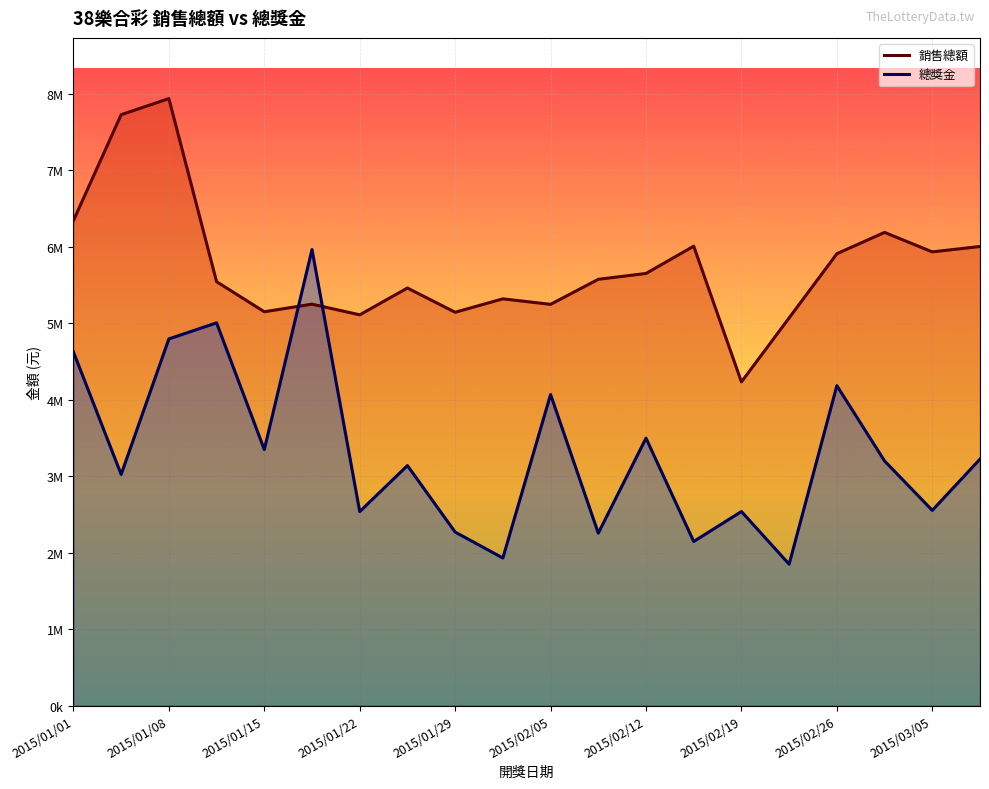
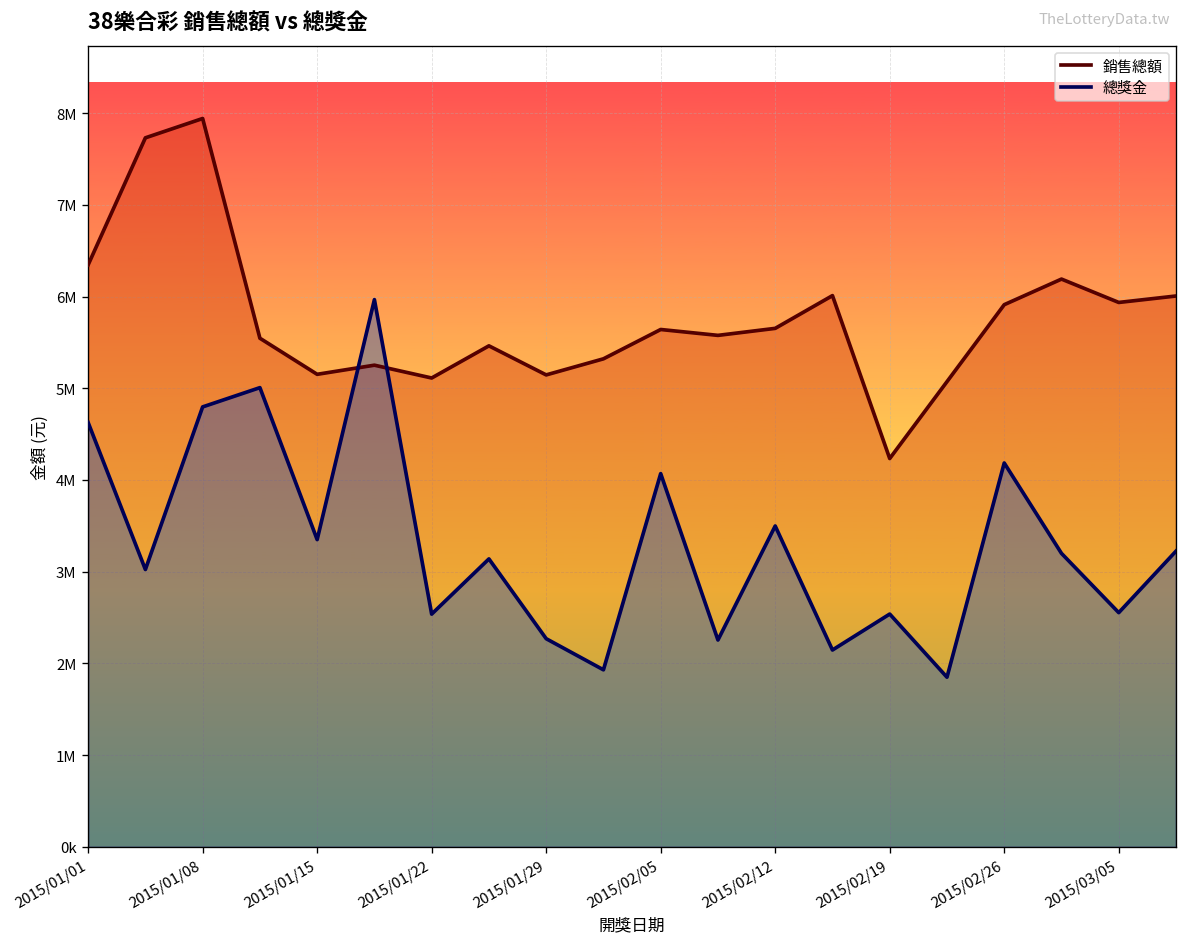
  {
    "銷售總額": {
      "2015/01/01": 6300000,
      "2015/01/08": 7900000,
      "2015/01/15": 5200000,
      "2015/01/22": 5100000,
      "2015/01/29": 5100000,
-     "2015/02/05": 5200000,
+     "2015/02/05": 5600000,
      "2015/02/12": 5700000,
      "2015/02/19": 4200000,
      "2015/02/26": 5900000,
      "2015/03/05": 5900000
    },
    "總獎金": {
      "2015/01/01": 4600000,
      "2015/01/08": 4800000,
      "2015/01/15": 3400000,
      "2015/01/22": 2500000,
      "2015/01/29": 2300000,
      "2015/02/05": 4100000,
      "2015/02/12": 3500000,
      "2015/02/19": 2500000,
      "2015/02/26": 4200000,
      "2015/03/05": 2600000
    }
  }
